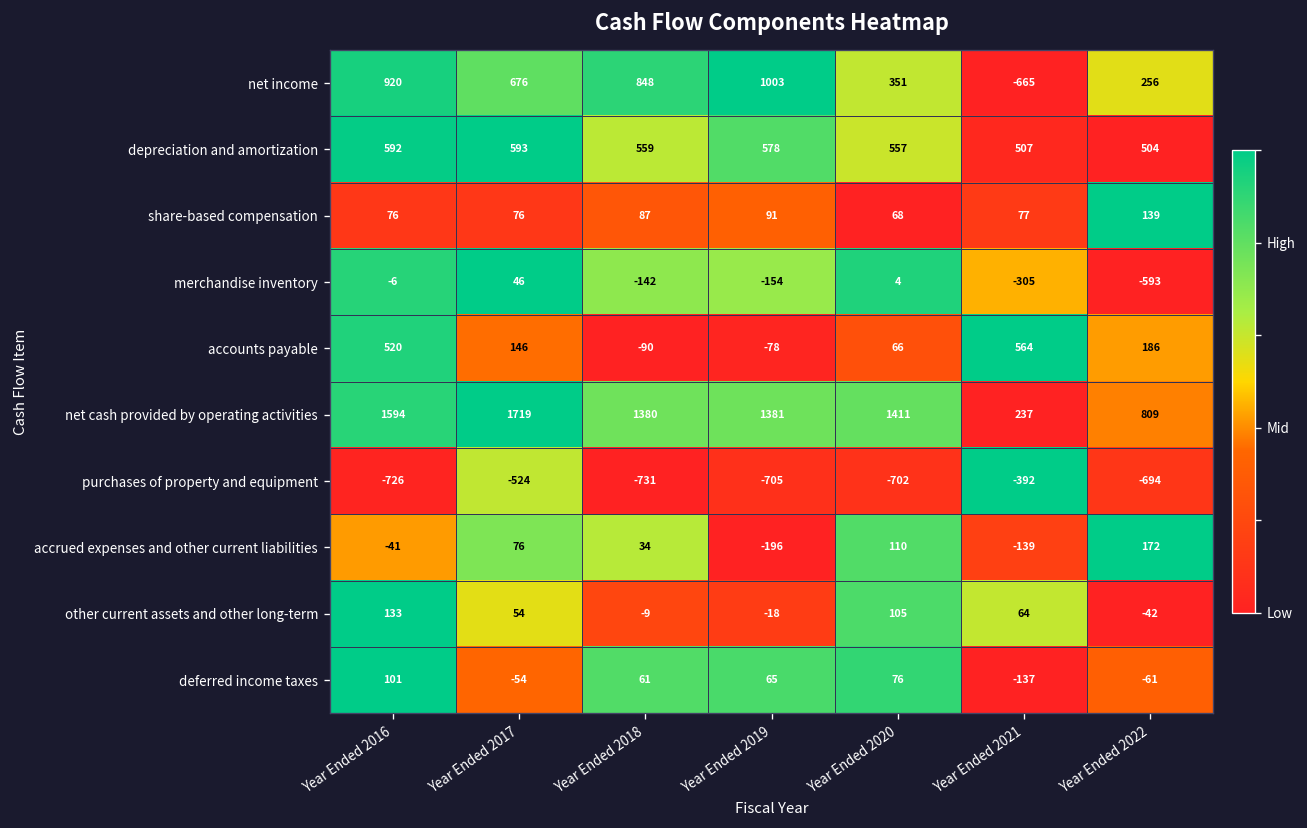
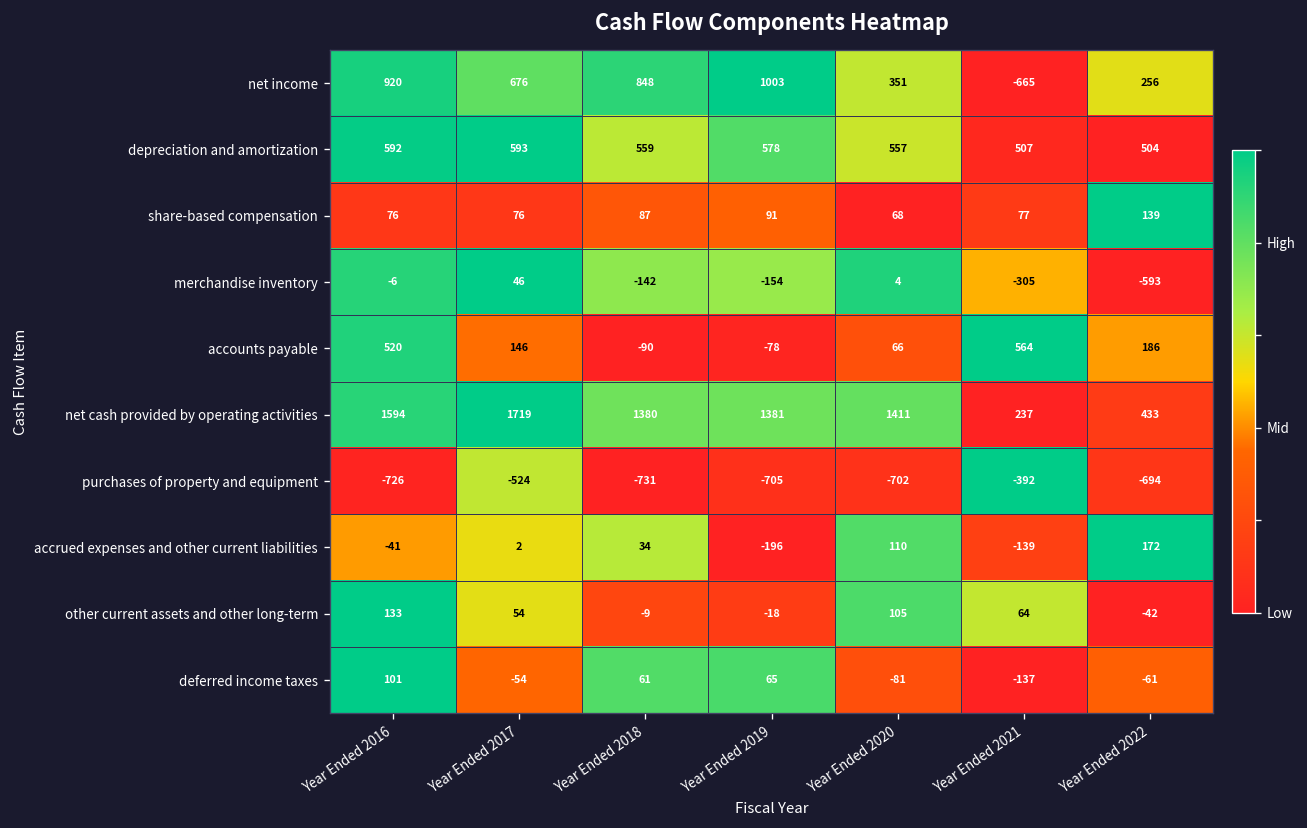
  {
    "net income": {
      "Year Ended 2016": 920,
      "Year Ended 2017": 676,
      "Year Ended 2018": 848,
      "Year Ended 2019": 1003,
      "Year Ended 2020": 351,
      "Year Ended 2021": -665,
      "Year Ended 2022": 256
    },
    "depreciation and amortization": {
      "Year Ended 2016": 592,
      "Year Ended 2017": 593,
      "Year Ended 2018": 559,
      "Year Ended 2019": 578,
      "Year Ended 2020": 557,
      "Year Ended 2021": 507,
      "Year Ended 2022": 504
    },
    "share-based compensation": {
      "Year Ended 2016": 76,
      "Year Ended 2017": 76,
      "Year Ended 2018": 87,
      "Year Ended 2019": 91,
      "Year Ended 2020": 68,
      "Year Ended 2021": 77,
      "Year Ended 2022": 139
    },
    "merchandise inventory": {
      "Year Ended 2016": -6,
      "Year Ended 2017": 46,
      "Year Ended 2018": -142,
      "Year Ended 2019": -154,
      "Year Ended 2020": 4,
      "Year Ended 2021": -305,
      "Year Ended 2022": -593
    },
    "accounts payable": {
      "Year Ended 2016": 520,
      "Year Ended 2017": 146,
      "Year Ended 2018": -90,
      "Year Ended 2019": -78,
      "Year Ended 2020": 66,
      "Year Ended 2021": 564,
      "Year Ended 2022": 186
    },
    "net cash provided by operating activities": {
      "Year Ended 2016": 1594,
      "Year Ended 2017": 1719,
      "Year Ended 2018": 1380,
      "Year Ended 2019": 1381,
      "Year Ended 2020": 1411,
      "Year Ended 2021": 237,
-     "Year Ended 2022": 809
+     "Year Ended 2022": 433
    },
    "purchases of property and equipment": {
      "Year Ended 2016": -726,
      "Year Ended 2017": -524,
      "Year Ended 2018": -731,
      "Year Ended 2019": -705,
      "Year Ended 2020": -702,
      "Year Ended 2021": -392,
      "Year Ended 2022": -694
    },
    "accrued expenses and other current liabilities": {
      "Year Ended 2016": -41,
-     "Year Ended 2017": 76,
+     "Year Ended 2017": 2,
      "Year Ended 2018": 34,
      "Year Ended 2019": -196,
      "Year Ended 2020": 110,
      "Year Ended 2021": -139,
      "Year Ended 2022": 172
    },
    "other current assets and other long-term": {
      "Year Ended 2016": 133,
      "Year Ended 2017": 54,
      "Year Ended 2018": -9,
      "Year Ended 2019": -18,
      "Year Ended 2020": 105,
      "Year Ended 2021": 64,
      "Year Ended 2022": -42
    },
    "deferred income taxes": {
      "Year Ended 2016": 101,
      "Year Ended 2017": -54,
      "Year Ended 2018": 61,
      "Year Ended 2019": 65,
-     "Year Ended 2020": 76,
+     "Year Ended 2020": -81,
      "Year Ended 2021": -137,
      "Year Ended 2022": -61
    }
  }
